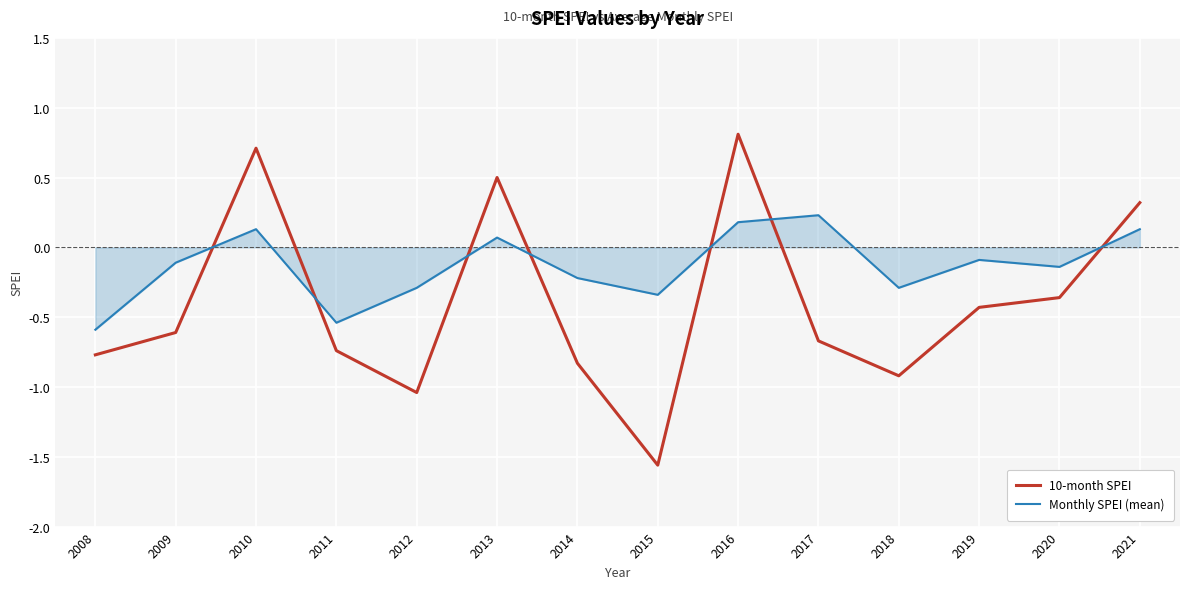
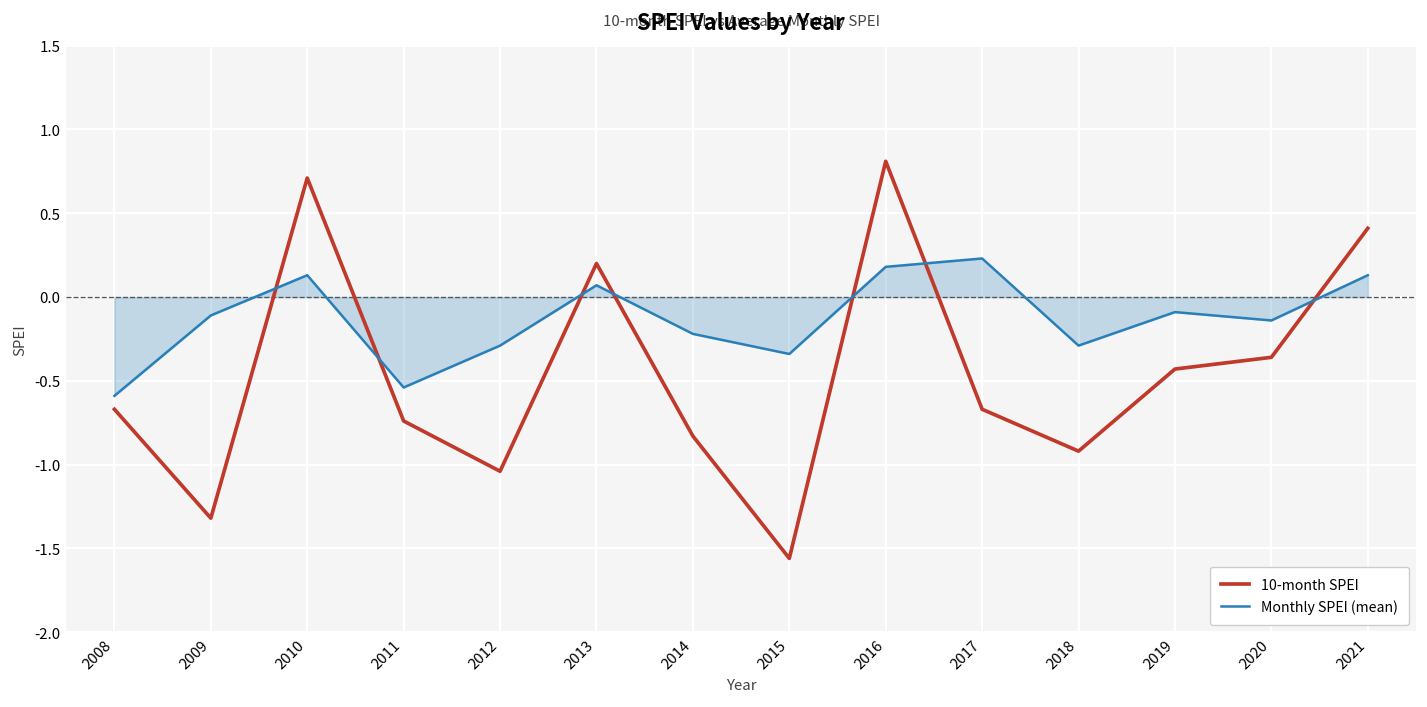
  {
    "10-month SPEI": {
-     "2008": -0.77,
-     "2009": -0.61,
+     "2008": -0.67,
+     "2009": -1.32,
      "2010": 0.71,
      "2011": -0.74,
      "2012": -1.04,
-     "2013": 0.5,
+     "2013": 0.2,
      "2014": -0.83,
      "2015": -1.56,
      "2016": 0.81,
      "2017": -0.67,
      "2018": -0.92,
      "2019": -0.43,
      "2020": -0.36,
-     "2021": 0.32
+     "2021": 0.41
    }
  }
